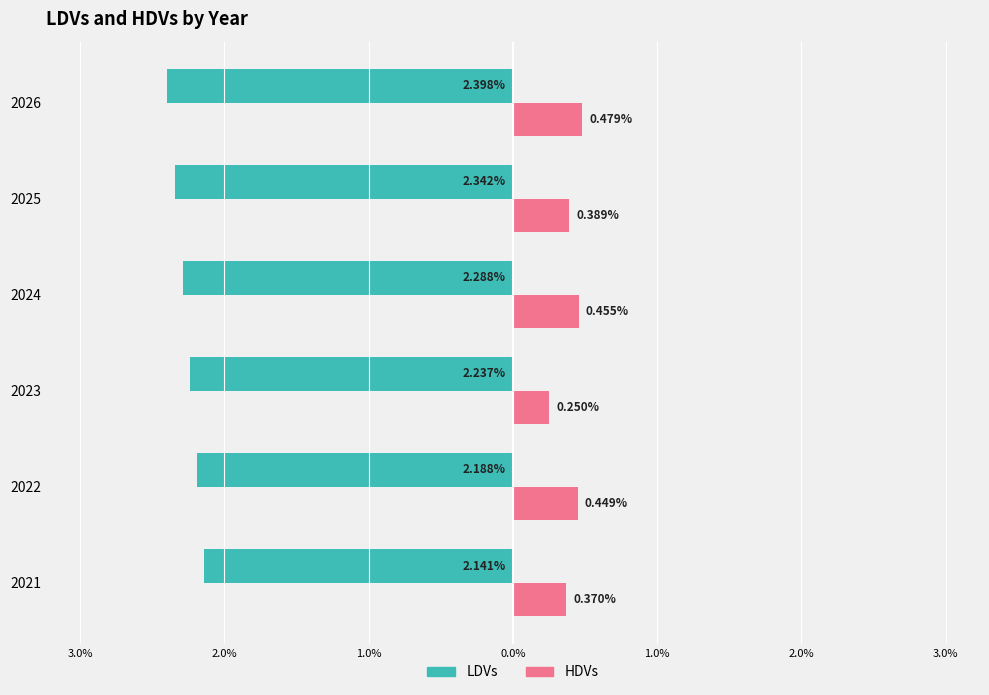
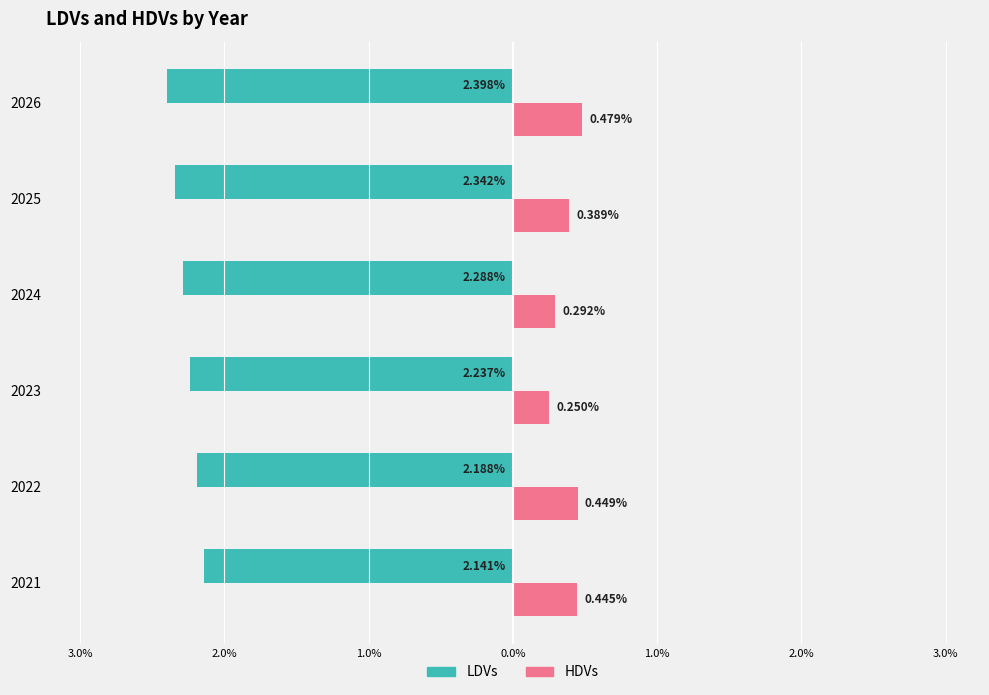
  {
    "HDVs": {
      "2026": "0.479%",
      "2025": "0.389%",
-     "2024": "0.455%",
+     "2024": "0.292%",
      "2023": "0.250%",
      "2022": "0.449%",
-     "2021": "0.370%"
+     "2021": "0.445%"
    }
  }
